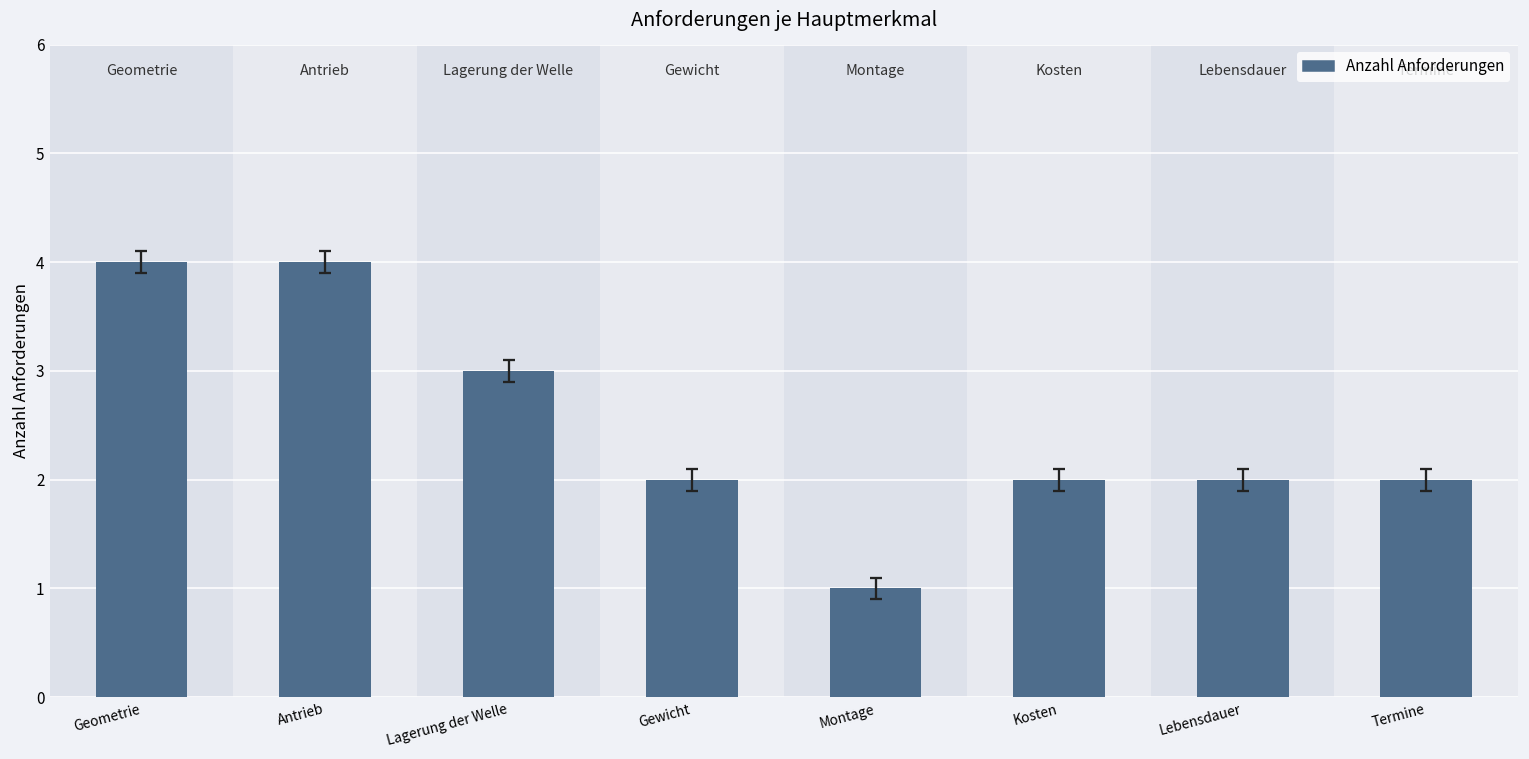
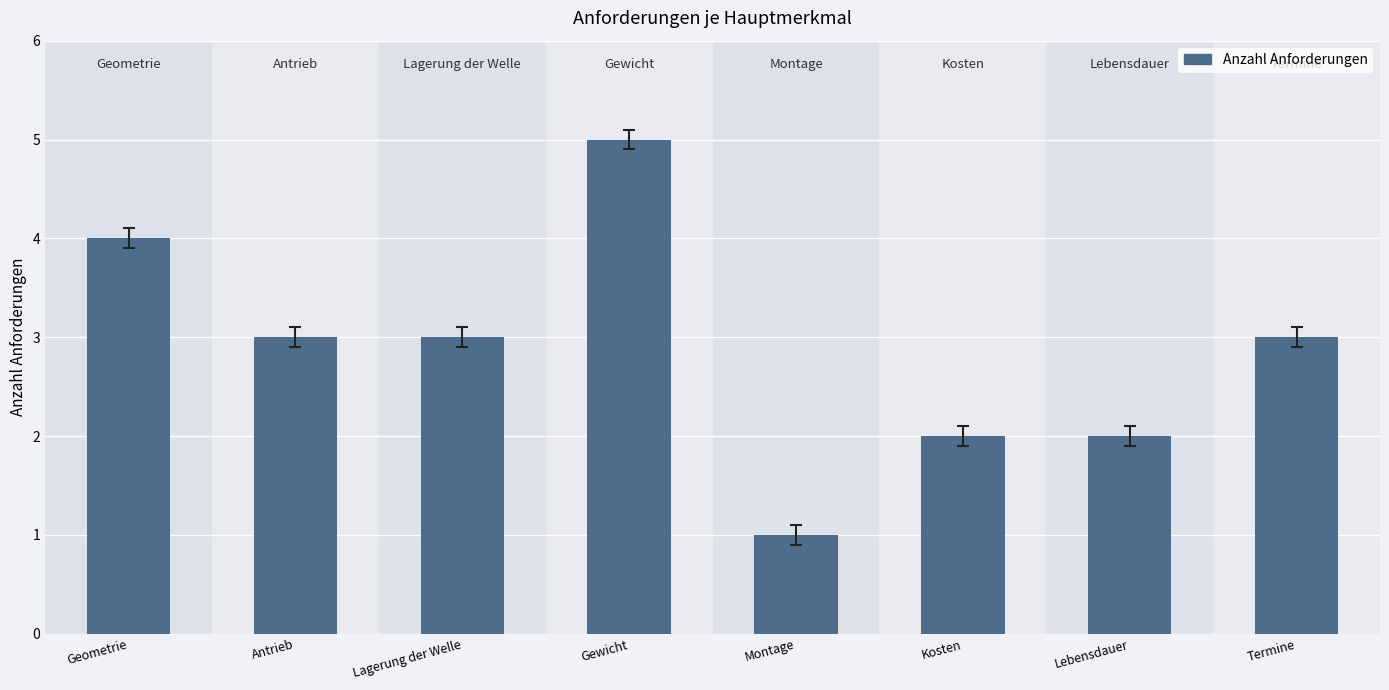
  {
    "Anzahl Anforderungen": {
      "Geometrie": 4,
-     "Antrieb": 4,
+     "Antrieb": 3,
      "Lagerung der Welle": 3,
-     "Gewicht": 2,
+     "Gewicht": 5,
      "Montage": 1,
      "Kosten": 2,
      "Lebensdauer": 2,
-     "Termine": 2
+     "Termine": 3
    }
  }
